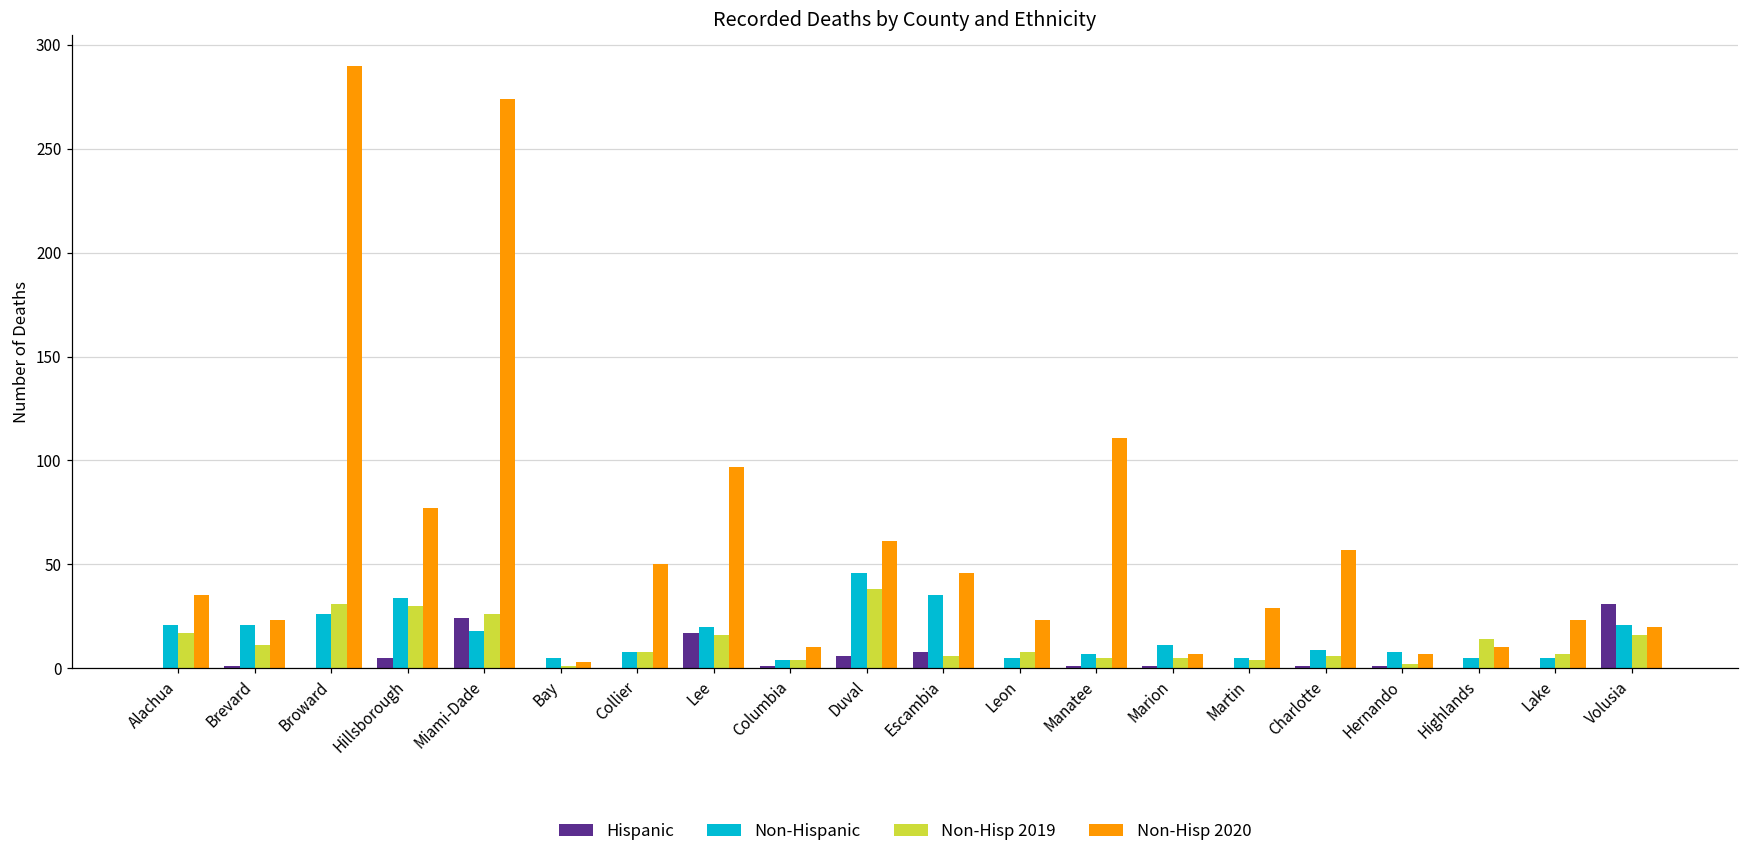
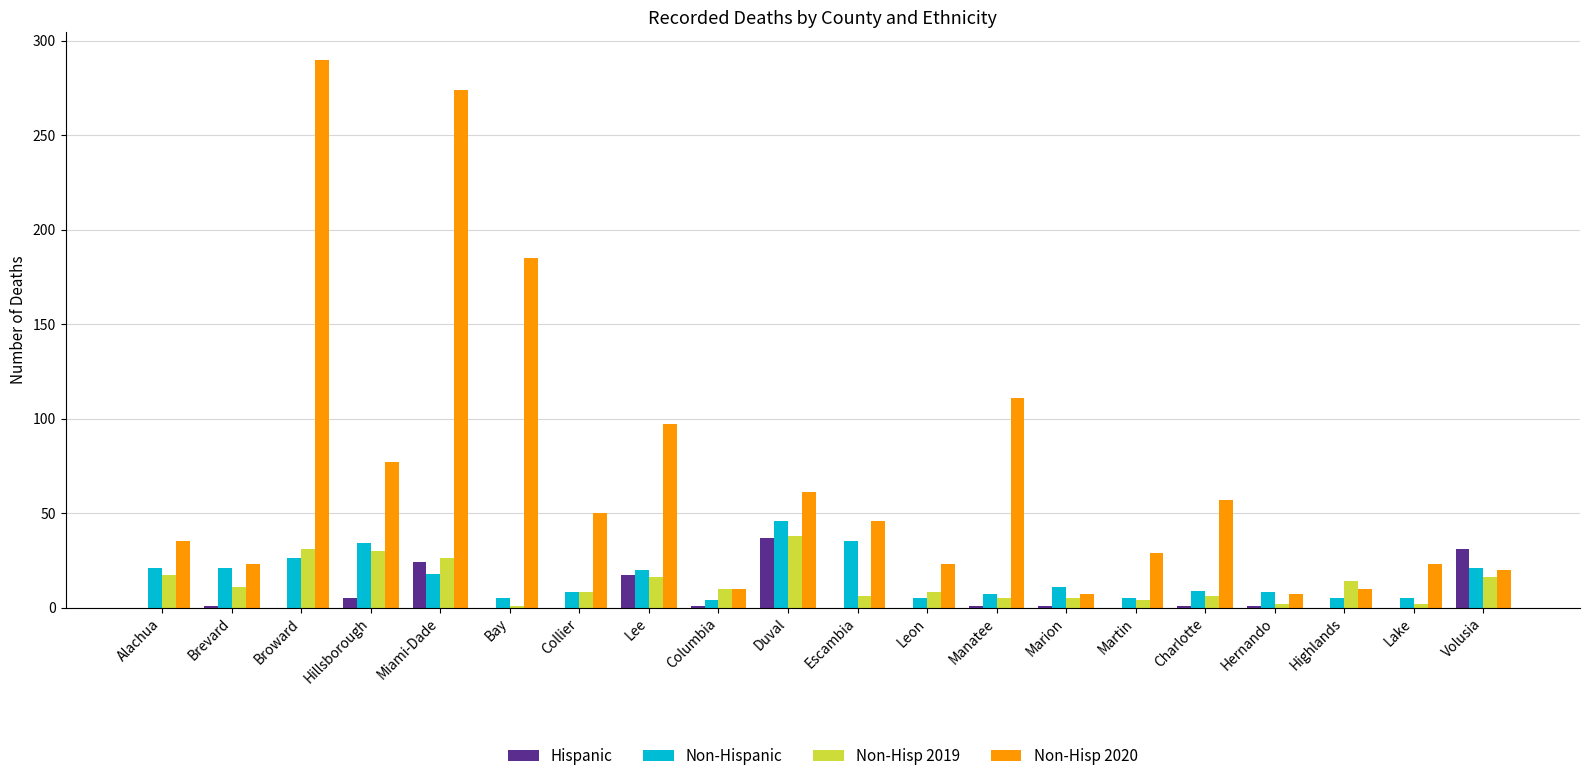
  {
    "Hispanic": {
      "Alachua": 0,
      "Broward": 0,
      "Hillsborough": 5,
      "Miami-Dade": 24,
      "Bay": 0,
      "Collier": 0,
      "Lee": 17,
-     "Duval": 6,
-     "Escambia": 8,
+     "Duval": 37,
+     "Escambia": 0,
      "Leon": 0,
      "Martin": 0,
      "Highlands": 0,
      "Lake": 0,
      "Volusia": 31
    },
    "Non-Hispanic": {
      "Alachua": 21,
      "Brevard": 21,
      "Broward": 26,
      "Hillsborough": 34,
      "Miami-Dade": 18,
      "Bay": 5,
      "Collier": 8,
      "Lee": 20,
      "Columbia": 4,
      "Duval": 46,
      "Escambia": 35,
      "Leon": 5,
      "Manatee": 7,
      "Marion": 11,
      "Martin": 5,
      "Charlotte": 9,
      "Hernando": 8,
      "Highlands": 5,
      "Lake": 5,
      "Volusia": 21
    },
    "Non-Hisp 2019": {
      "Alachua": 17,
      "Brevard": 11,
      "Broward": 31,
      "Hillsborough": 30,
      "Miami-Dade": 26,
      "Collier": 8,
      "Lee": 16,
-     "Columbia": 4,
+     "Columbia": 10,
      "Duval": 38,
      "Escambia": 6,
      "Leon": 8,
      "Manatee": 5,
      "Marion": 5,
      "Martin": 4,
      "Charlotte": 6,
      "Hernando": 2,
      "Highlands": 14,
-     "Lake": 7,
+     "Lake": 2,
      "Volusia": 16
    },
    "Non-Hisp 2020": {
      "Alachua": 35,
      "Brevard": 23,
      "Broward": 290,
      "Hillsborough": 77,
      "Miami-Dade": 274,
-     "Bay": 3,
+     "Bay": 185,
      "Collier": 50,
      "Lee": 97,
      "Columbia": 10,
      "Duval": 61,
      "Escambia": 46,
      "Leon": 23,
      "Manatee": 111,
      "Marion": 7,
      "Martin": 29,
      "Charlotte": 57,
      "Hernando": 7,
      "Highlands": 10,
      "Lake": 23,
      "Volusia": 20
    }
  }
